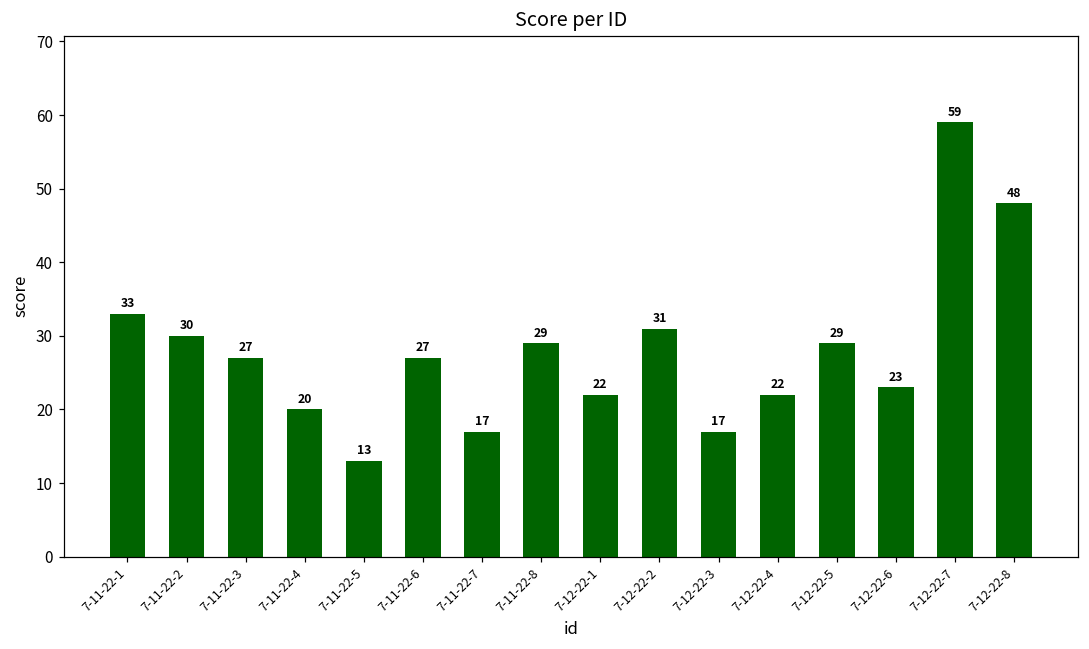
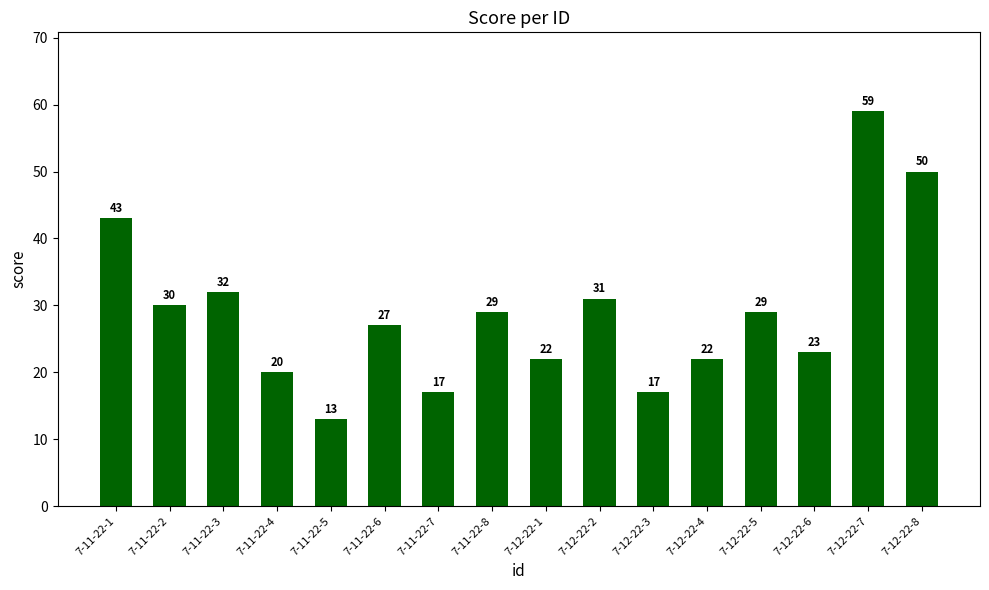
  {
-   "7-11-22-1": 33,
+   "7-11-22-1": 43,
    "7-11-22-2": 30,
-   "7-11-22-3": 27,
+   "7-11-22-3": 32,
    "7-11-22-4": 20,
    "7-11-22-5": 13,
    "7-11-22-6": 27,
    "7-11-22-7": 17,
    "7-11-22-8": 29,
    "7-12-22-1": 22,
    "7-12-22-2": 31,
    "7-12-22-3": 17,
    "7-12-22-4": 22,
    "7-12-22-5": 29,
    "7-12-22-6": 23,
    "7-12-22-7": 59,
-   "7-12-22-8": 48
+   "7-12-22-8": 50
  }
